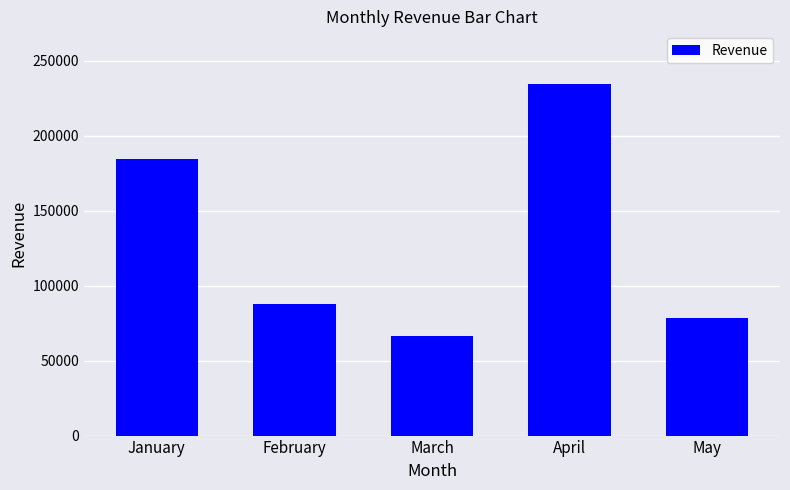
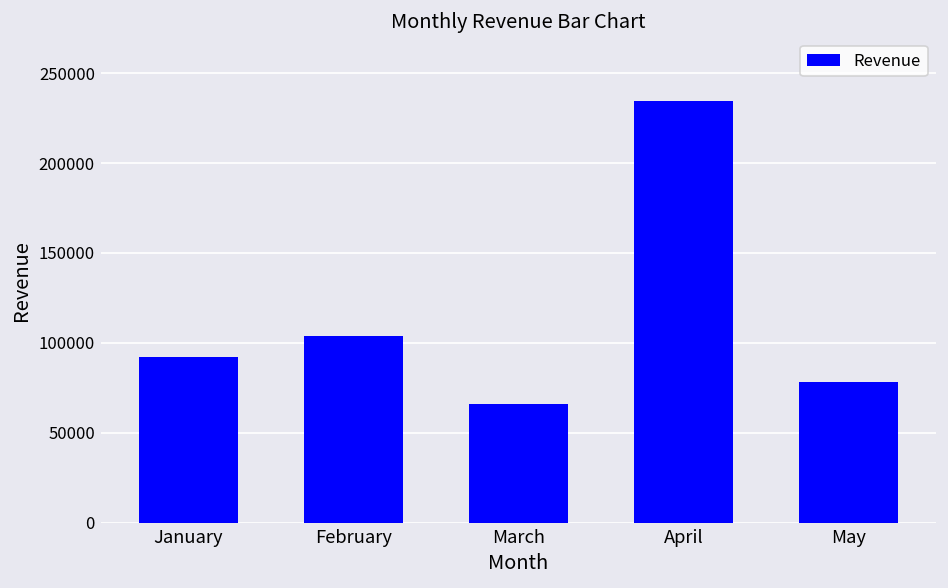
  {
-   "January": 185000,
-   "February": 88000,
+   "January": 92000,
+   "February": 104000,
    "March": 66000,
    "April": 235000,
    "May": 78000
  }
